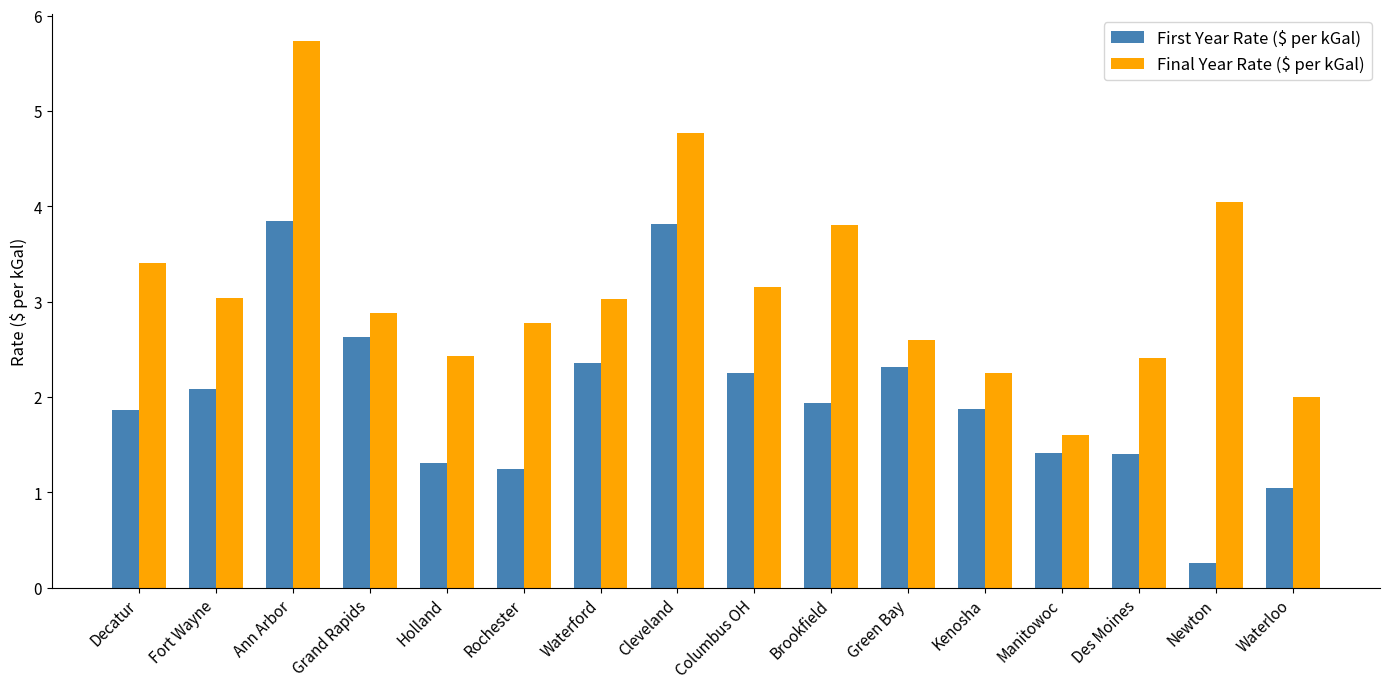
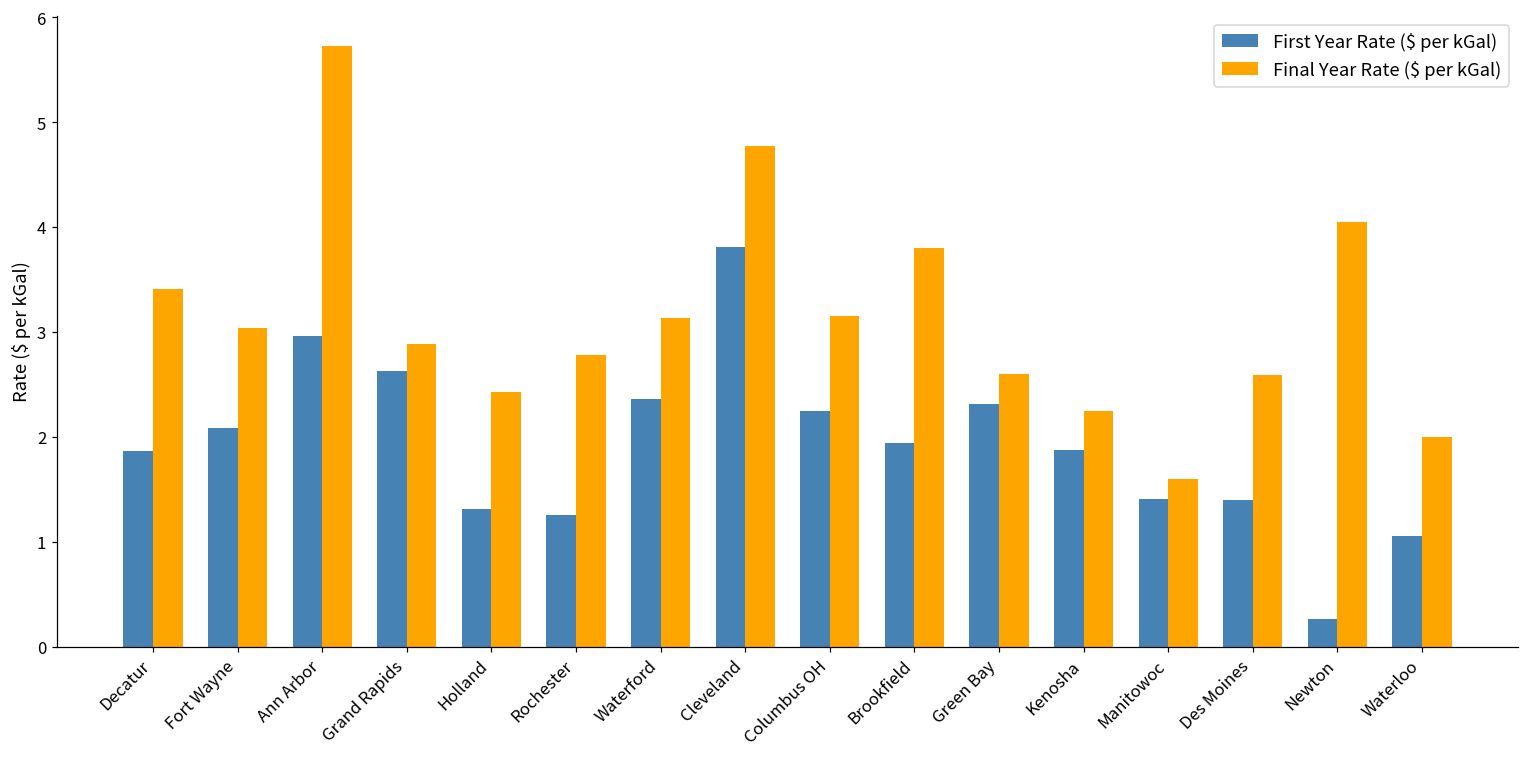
  {
    "First Year Rate ($ per kGal)": {
      "Decatur": 1.9,
      "Fort Wayne": 2.1,
-     "Ann Arbor": 3.9,
+     "Ann Arbor": 3.0,
      "Grand Rapids": 2.6,
      "Holland": 1.3,
      "Rochester": 1.3,
      "Waterford": 2.4,
      "Cleveland": 3.8,
      "Columbus OH": 2.3,
      "Brookfield": 1.9,
      "Green Bay": 2.3,
      "Kenosha": 1.9,
      "Manitowoc": 1.4,
      "Des Moines": 1.4,
      "Newton": 0.3,
      "Waterloo": 1.1
    },
    "Final Year Rate ($ per kGal)": {
      "Decatur": 3.4,
      "Fort Wayne": 3.0,
      "Ann Arbor": 5.7,
      "Grand Rapids": 2.9,
      "Holland": 2.4,
      "Rochester": 2.8,
-     "Waterford": 3.0,
+     "Waterford": 3.1,
      "Cleveland": 4.8,
      "Columbus OH": 3.2,
      "Brookfield": 3.8,
      "Green Bay": 2.6,
      "Kenosha": 2.3,
      "Manitowoc": 1.6,
-     "Des Moines": 2.4,
+     "Des Moines": 2.6,
      "Newton": 4.1,
      "Waterloo": 2.0
    }
  }
